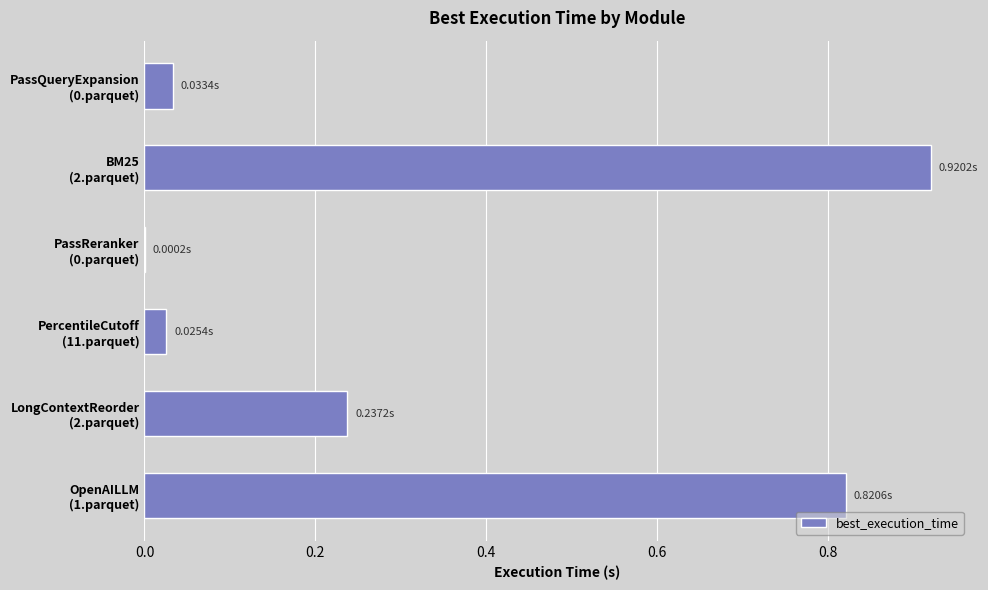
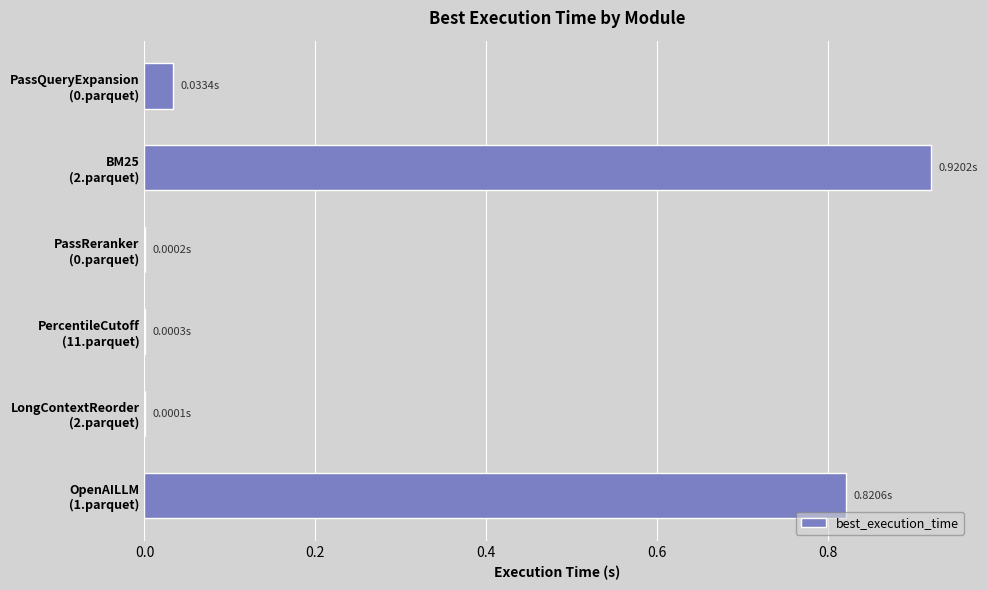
  {
    "PassQueryExpansion (0.parquet)": "0.0334s",
    "BM25 (2.parquet)": "0.9202s",
    "PassReranker (0.parquet)": "0.0002s",
-   "PercentileCutoff (11.parquet)": "0.0254s",
-   "LongContextReorder (2.parquet)": "0.2372s",
+   "PercentileCutoff (11.parquet)": "0.0003s",
+   "LongContextReorder (2.parquet)": "0.0001s",
    "OpenAILLM (1.parquet)": "0.8206s"
  }
